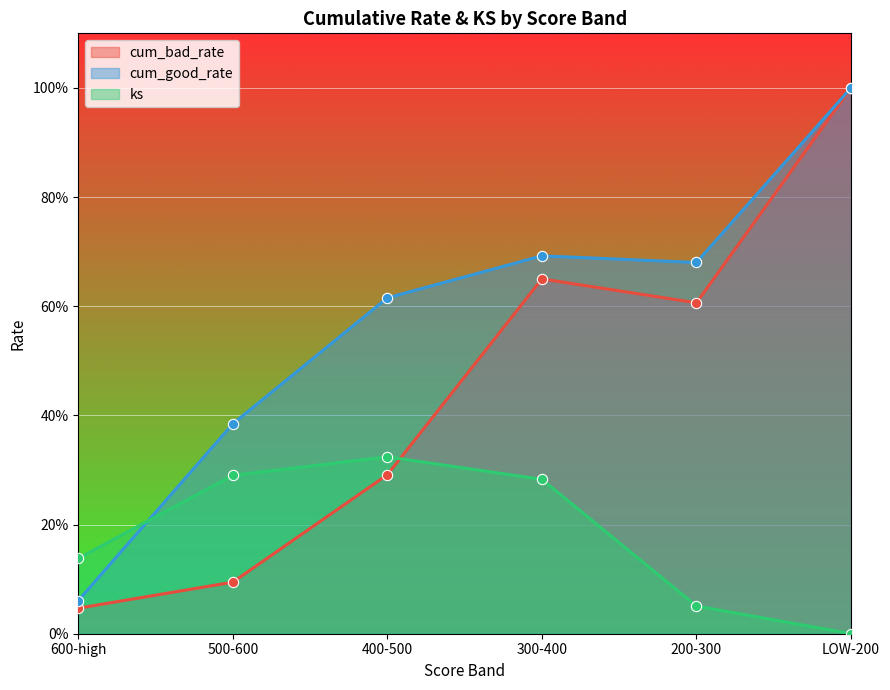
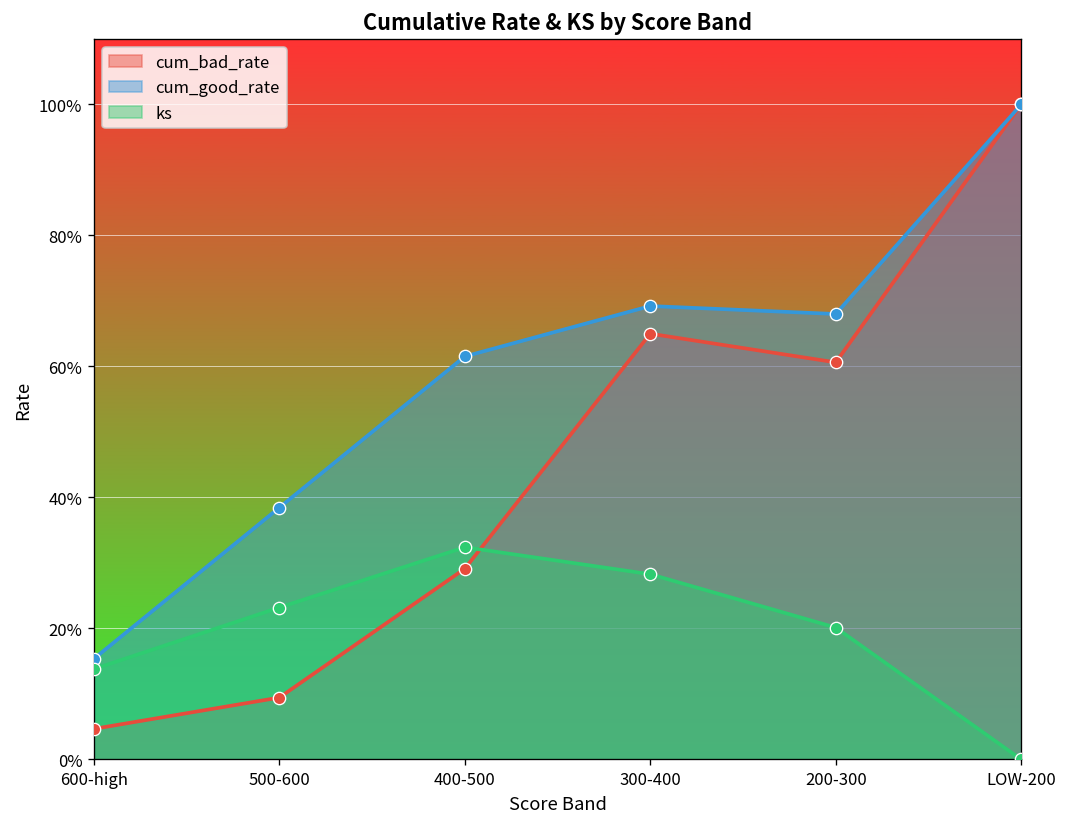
  {
    "cum_bad_rate": {
      "600-high": "5%",
      "500-600": "9%",
      "400-500": "29%",
      "300-400": "65%",
      "200-300": "61%"
    },
    "cum_good_rate": {
-     "600-high": "6%",
+     "600-high": "15%",
      "500-600": "38%",
      "400-500": "62%",
      "300-400": "69%",
      "200-300": "68%"
    },
    "ks": {
      "600-high": "14%",
-     "500-600": "29%",
+     "500-600": "23%",
      "400-500": "32%",
      "300-400": "28%",
-     "200-300": "5%",
+     "200-300": "20%",
      "LOW-200": "0%"
    }
  }
